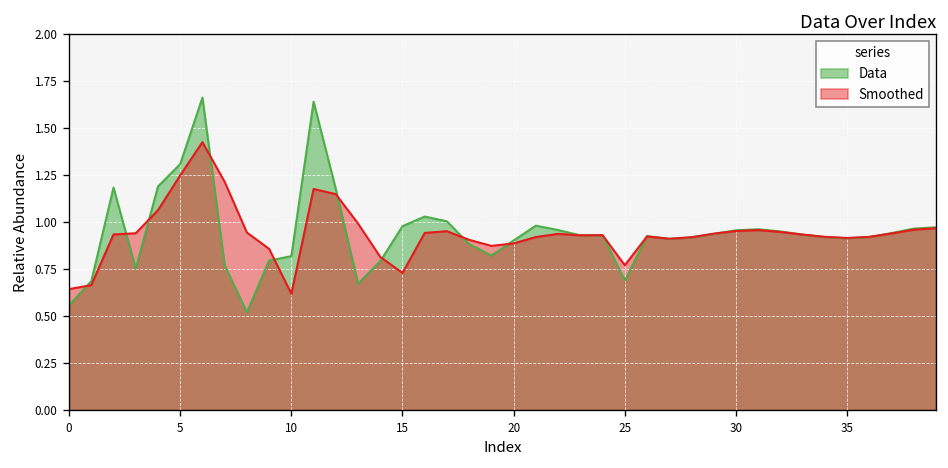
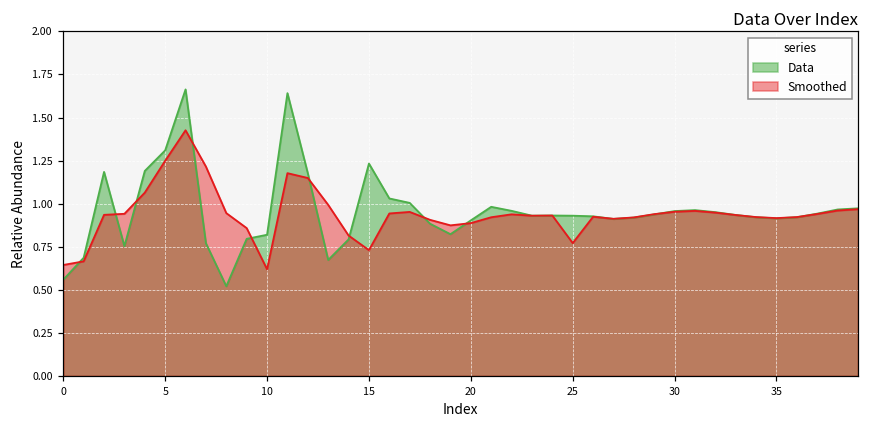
  {
    "Data": {
      "0": 0.56,
      "5": 1.31,
      "10": 0.82,
-     "15": 0.98,
-     "25": 0.69
+     "15": 1.23,
+     "25": 0.93
    },
    "Smoothed": {
      "0": 0.64,
      "5": 1.25,
      "10": 0.62,
      "15": 0.73,
      "25": 0.77
    }
  }
